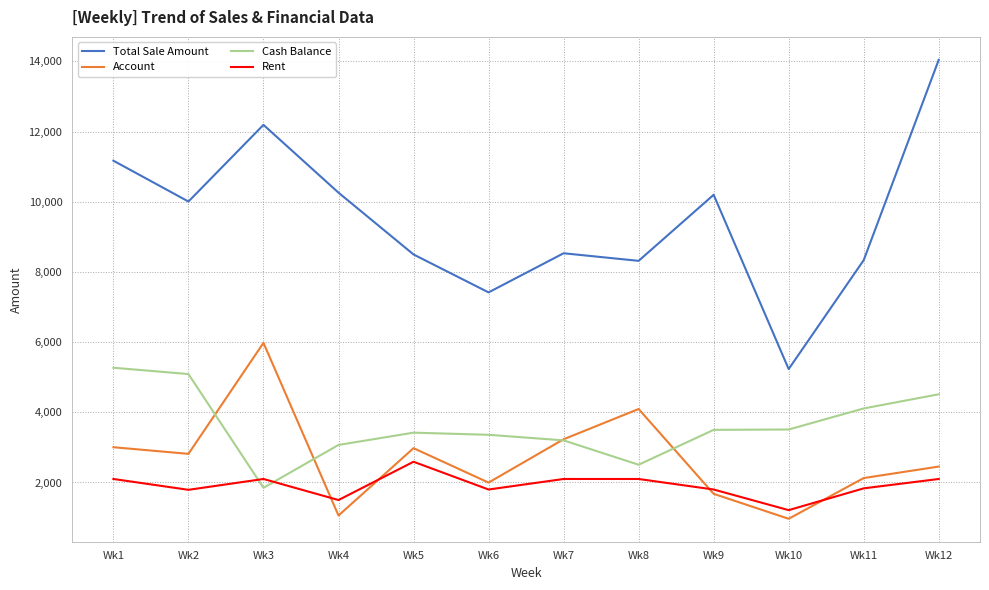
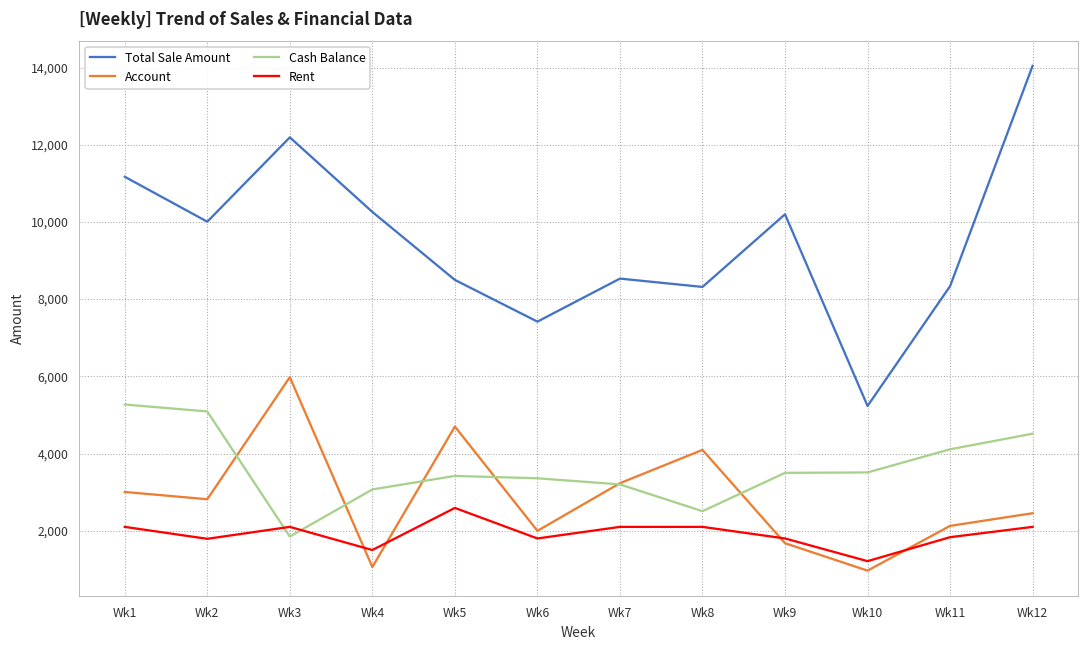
  {
    "Total Sale Amount": {
      "Wk1": "11,200",
      "Wk2": "10,000",
      "Wk3": "12,200",
      "Wk4": "10,300",
      "Wk5": "8,500",
      "Wk6": "7,400",
      "Wk7": "8,500",
      "Wk8": "8,300",
      "Wk9": "10,200",
      "Wk10": "5,200",
      "Wk11": "8,300",
      "Wk12": "14,000"
    },
    "Account": {
      "Wk1": "3,000",
      "Wk2": "2,800",
      "Wk3": "6,000",
      "Wk4": "1,100",
-     "Wk5": "3,000",
+     "Wk5": "4,700",
      "Wk6": "2,000",
      "Wk8": "4,100",
      "Wk9": "1,700",
      "Wk10": "1,000",
      "Wk11": "2,100",
      "Wk12": "2,500"
    },
    "Cash Balance": {
      "Wk1": "5,300",
      "Wk2": "5,100",
      "Wk3": "1,800",
      "Wk4": "3,100",
      "Wk5": "3,400",
      "Wk6": "3,400",
      "Wk8": "2,500",
      "Wk9": "3,500",
      "Wk10": "3,500",
      "Wk11": "4,100",
      "Wk12": "4,500"
    },
    "Rent": {
      "Wk1": "2,100",
      "Wk2": "1,800",
      "Wk3": "2,100",
      "Wk4": "1,500",
      "Wk5": "2,600",
      "Wk6": "1,800",
      "Wk7": "2,100",
      "Wk8": "2,100",
      "Wk9": "1,800",
      "Wk10": "1,200",
      "Wk11": "1,800",
      "Wk12": "2,100"
    }
  }
